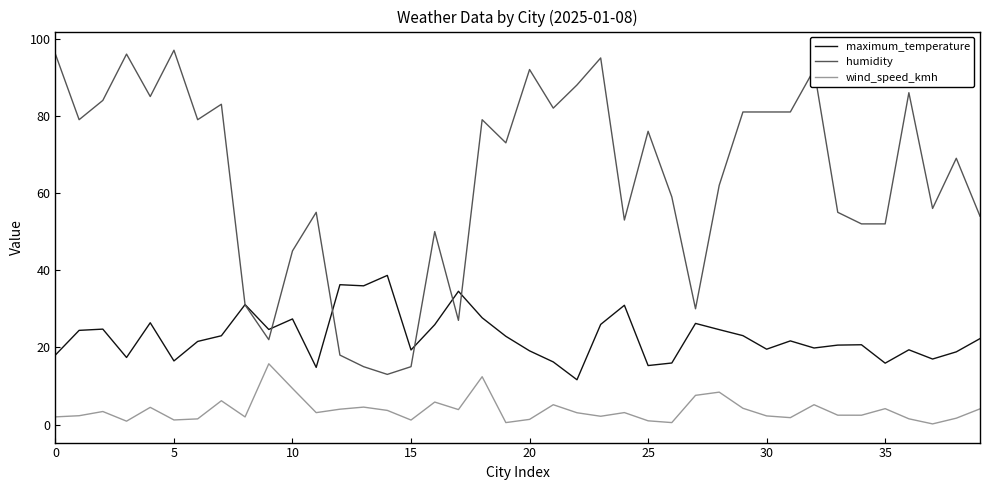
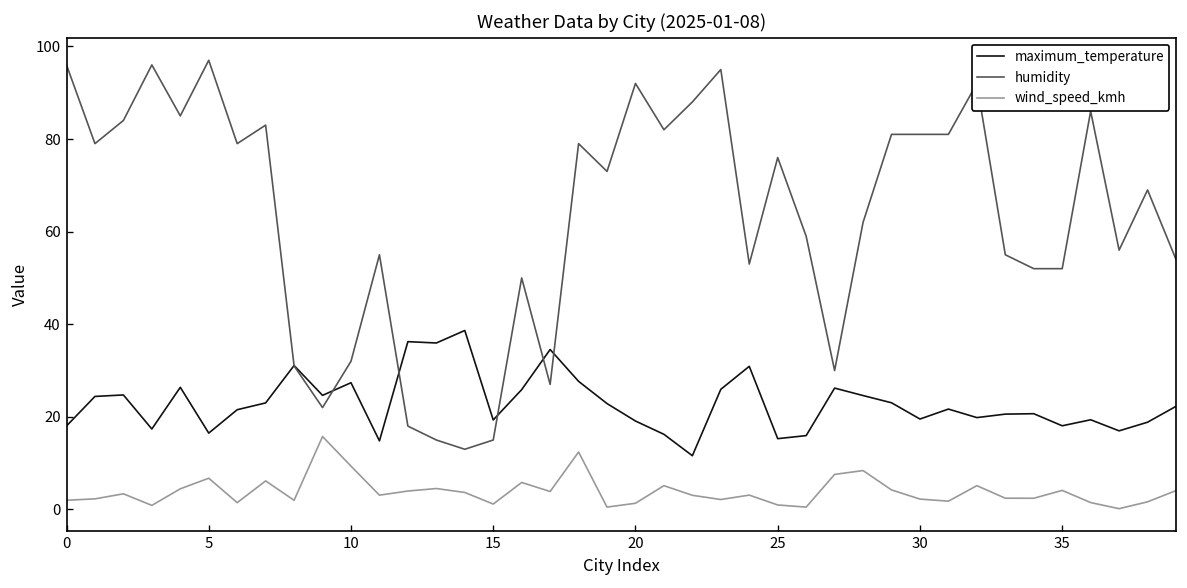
  {
    "maximum_temperature": {
      "0": 18,
      "5": 16,
      "10": 27,
      "15": 19,
      "20": 19,
      "25": 15,
      "30": 20,
-     "35": 16
+     "35": 18
    },
    "humidity": {
      "0": 96,
      "5": 97,
-     "10": 45,
+     "10": 32,
      "15": 15,
      "20": 92,
      "25": 76,
      "30": 81,
      "35": 52
    },
    "wind_speed_kmh": {
      "0": 2,
-     "5": 1,
+     "5": 7,
      "10": 9,
      "15": 1,
      "20": 1,
      "25": 1,
      "30": 2,
      "35": 4
    }
  }
